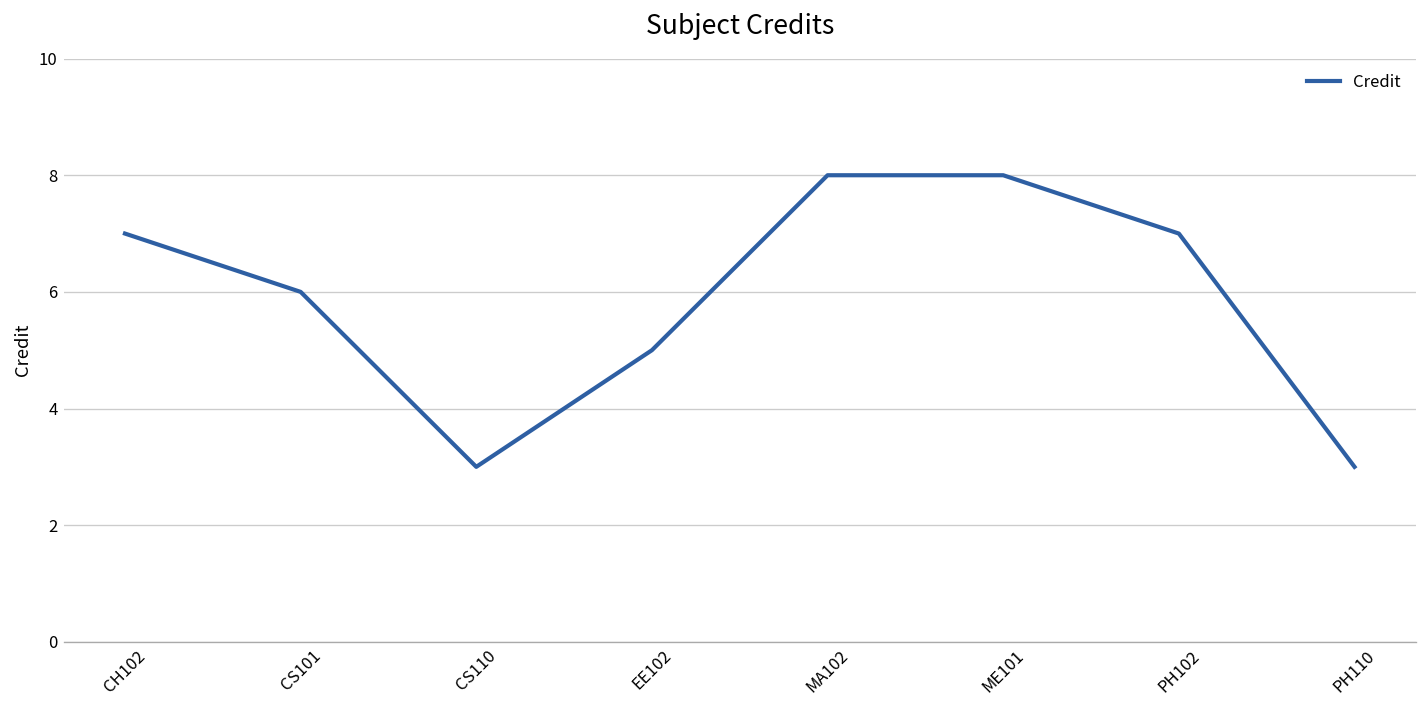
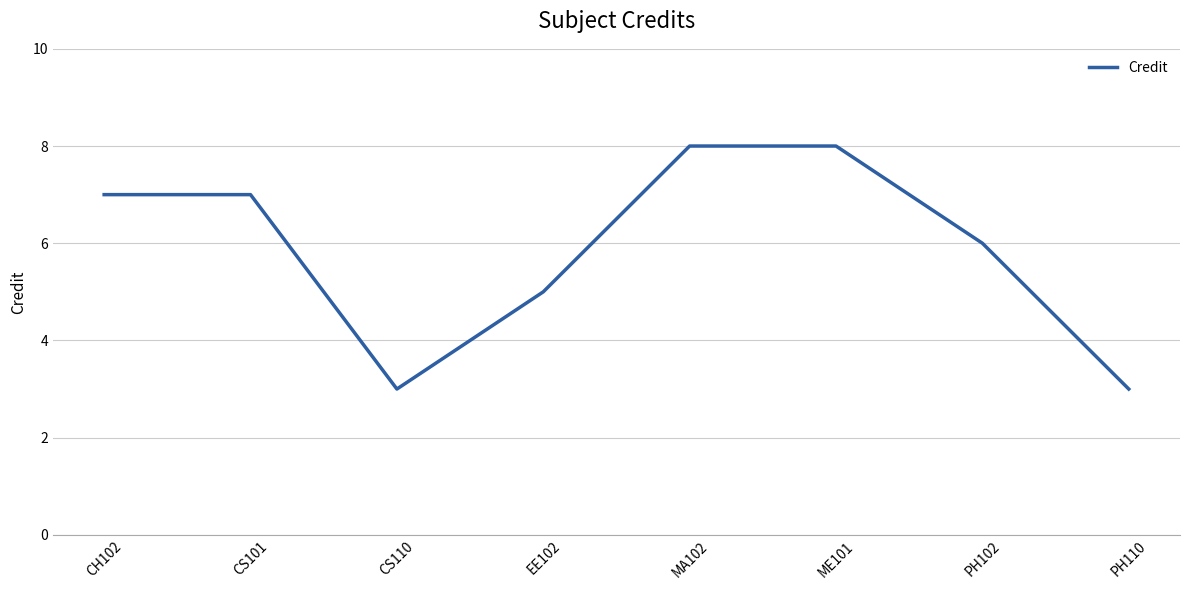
  {
    "CH102": 7,
-   "CS101": 6,
+   "CS101": 7,
    "CS110": 3,
    "EE102": 5,
    "MA102": 8,
    "ME101": 8,
-   "PH102": 7,
+   "PH102": 6,
    "PH110": 3
  }
